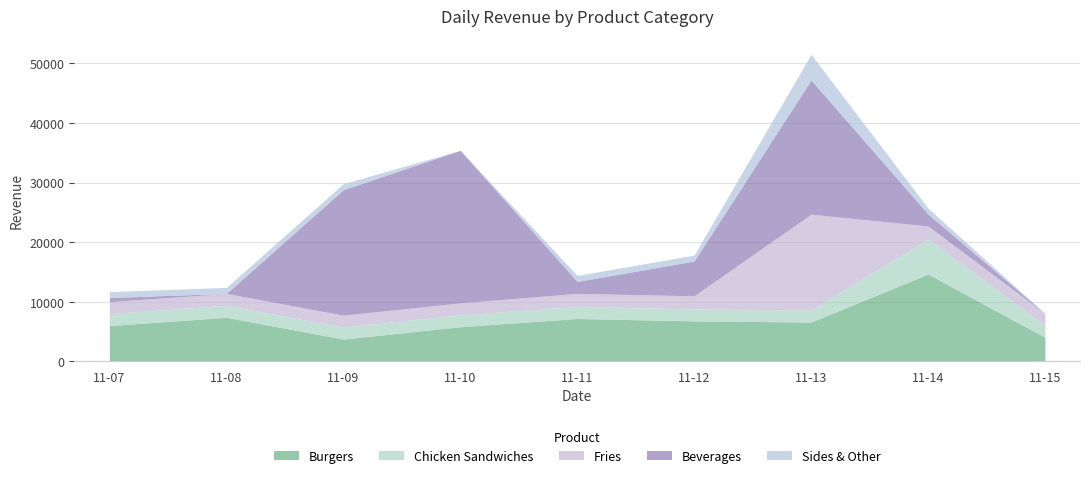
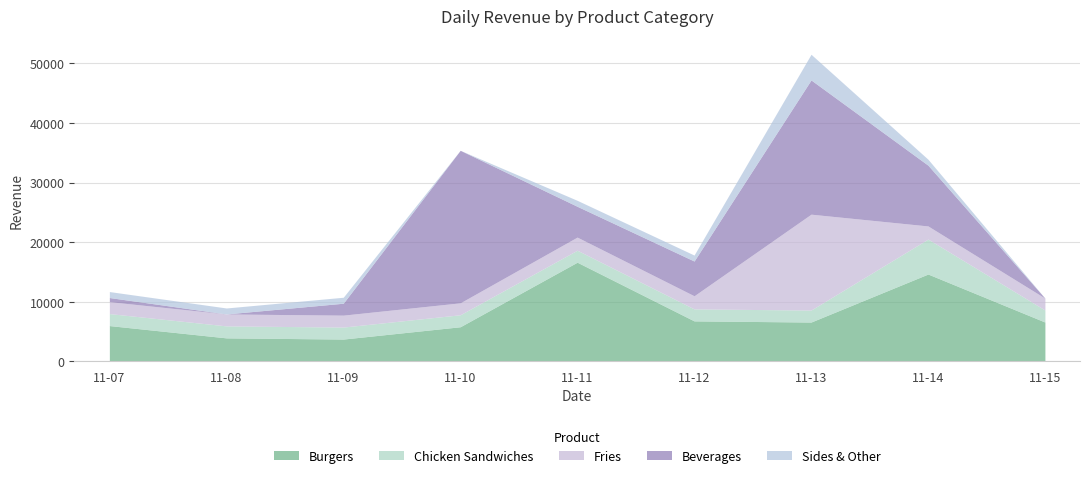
  {
    "Burgers": {
      "11-07": 6000,
-     "11-08": 7000,
+     "11-08": 4000,
      "11-09": 4000,
      "11-10": 6000,
-     "11-11": 7000,
+     "11-11": 17000,
      "11-12": 7000,
      "11-13": 7000,
      "11-14": 15000,
-     "11-15": 4000
+     "11-15": 7000
    },
    "Beverages": {
      "11-07": 1000,
-     "11-09": 21000,
-     "11-11": 2000,
+     "11-09": 2000,
+     "11-11": 5000,
      "11-12": 6000,
      "11-13": 23000,
-     "11-14": 2000
+     "11-14": 10000
    }
  }
